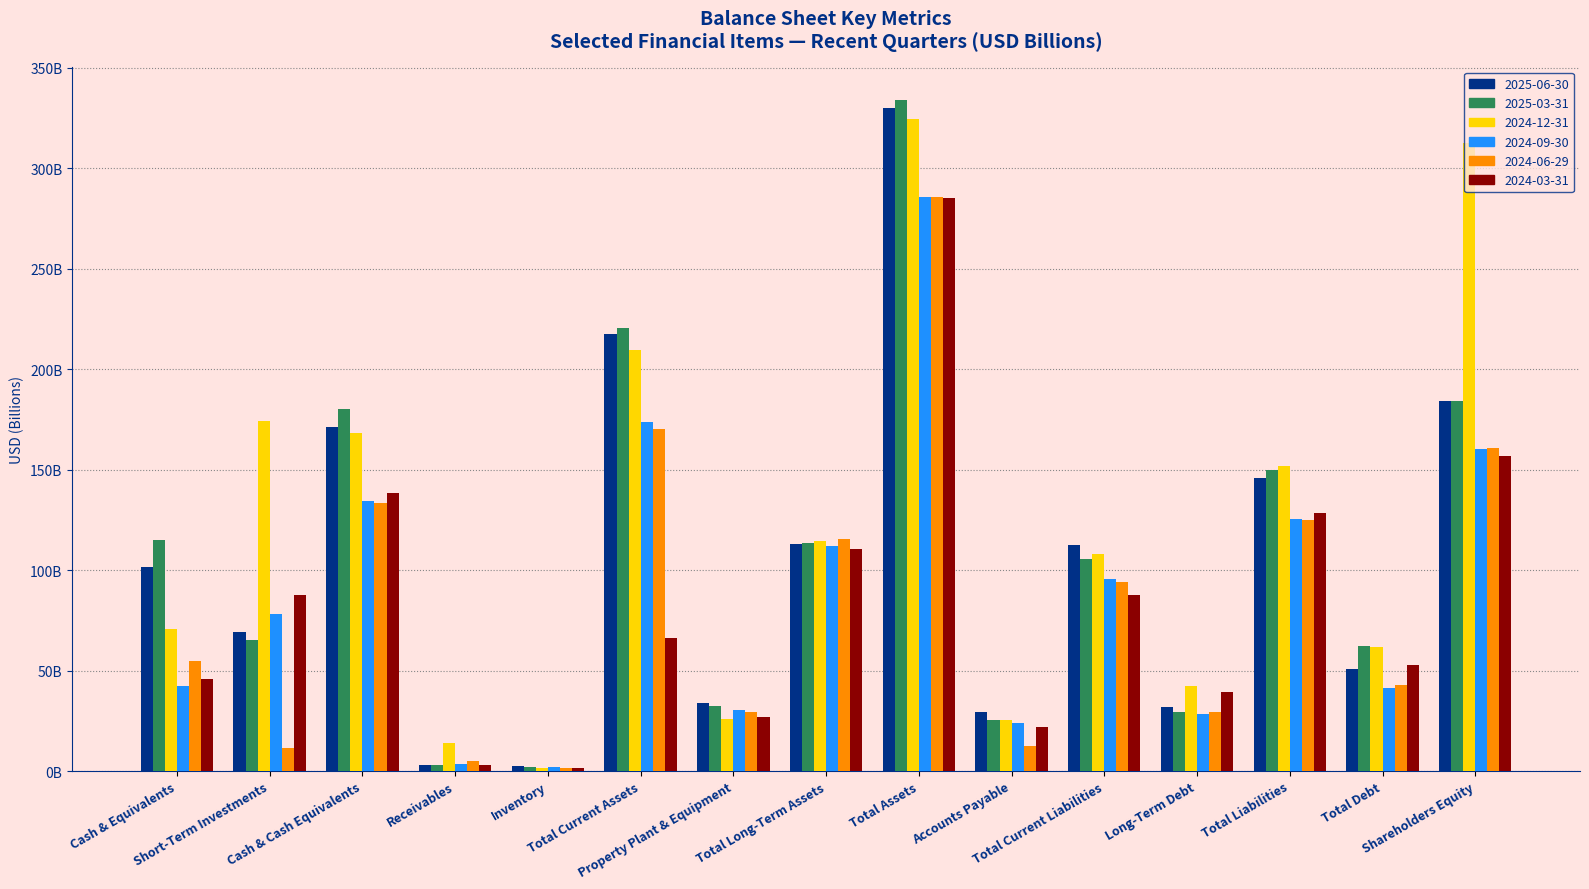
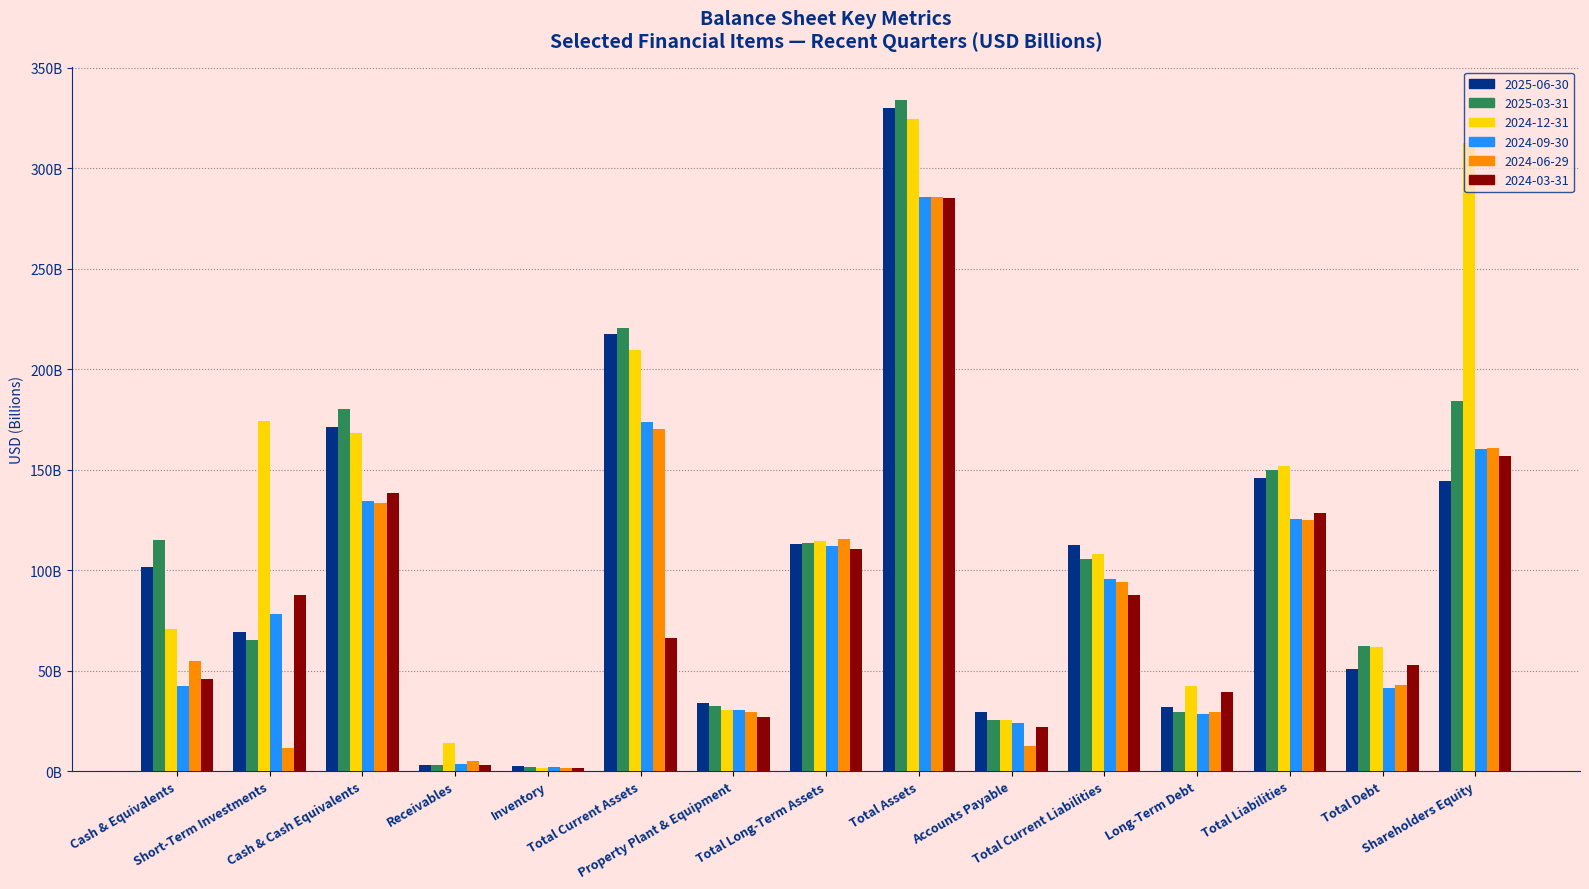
  {
    "2025-06-30": {
      "Cash & Equivalents": 102000000000,
      "Short-Term Investments": 69000000000,
      "Cash & Cash Equivalents": 171000000000,
      "Receivables": 3000000000,
      "Inventory": 2000000000,
      "Total Current Assets": 217000000000,
      "Property Plant & Equipment": 34000000000,
      "Total Long-Term Assets": 113000000000,
      "Total Assets": 330000000000,
      "Accounts Payable": 29000000000,
      "Total Current Liabilities": 112000000000,
      "Long-Term Debt": 32000000000,
      "Total Liabilities": 146000000000,
      "Total Debt": 51000000000,
-     "Shareholders Equity": 184000000000
+     "Shareholders Equity": 145000000000
    },
    "2025-03-31": {
      "Cash & Equivalents": 115000000000,
      "Short-Term Investments": 65000000000,
      "Cash & Cash Equivalents": 180000000000,
      "Receivables": 3000000000,
      "Inventory": 2000000000,
      "Total Current Assets": 221000000000,
      "Property Plant & Equipment": 32000000000,
      "Total Long-Term Assets": 113000000000,
      "Total Assets": 334000000000,
      "Accounts Payable": 25000000000,
      "Total Current Liabilities": 106000000000,
      "Long-Term Debt": 29000000000,
      "Total Liabilities": 150000000000,
      "Total Debt": 62000000000,
      "Shareholders Equity": 184000000000
    },
    "2024-12-31": {
      "Cash & Equivalents": 71000000000,
      "Short-Term Investments": 174000000000,
      "Cash & Cash Equivalents": 168000000000,
      "Receivables": 14000000000,
      "Inventory": 2000000000,
      "Total Current Assets": 210000000000,
-     "Property Plant & Equipment": 26000000000,
+     "Property Plant & Equipment": 30000000000,
      "Total Long-Term Assets": 115000000000,
      "Total Assets": 324000000000,
      "Accounts Payable": 25000000000,
      "Total Current Liabilities": 108000000000,
      "Long-Term Debt": 42000000000,
      "Total Liabilities": 152000000000,
      "Total Debt": 62000000000
    },
    "2024-09-30": {
      "Cash & Equivalents": 42000000000,
      "Short-Term Investments": 78000000000,
      "Cash & Cash Equivalents": 134000000000,
      "Receivables": 3000000000,
      "Inventory": 2000000000,
      "Total Current Assets": 174000000000,
      "Property Plant & Equipment": 30000000000,
      "Total Long-Term Assets": 112000000000,
      "Total Assets": 286000000000,
      "Accounts Payable": 24000000000,
      "Total Current Liabilities": 95000000000,
      "Long-Term Debt": 28000000000,
      "Total Liabilities": 126000000000,
      "Total Debt": 41000000000,
      "Shareholders Equity": 160000000000
    },
    "2024-06-29": {
      "Cash & Equivalents": 55000000000,
      "Short-Term Investments": 11000000000,
      "Cash & Cash Equivalents": 133000000000,
      "Receivables": 5000000000,
      "Inventory": 1000000000,
      "Total Current Assets": 170000000000,
      "Property Plant & Equipment": 29000000000,
      "Total Long-Term Assets": 115000000000,
      "Total Assets": 286000000000,
      "Accounts Payable": 12000000000,
      "Total Current Liabilities": 94000000000,
      "Long-Term Debt": 29000000000,
      "Total Liabilities": 125000000000,
      "Total Debt": 43000000000,
      "Shareholders Equity": 161000000000
    },
    "2024-03-31": {
      "Cash & Equivalents": 46000000000,
      "Short-Term Investments": 88000000000,
      "Cash & Cash Equivalents": 139000000000,
      "Receivables": 3000000000,
      "Inventory": 1000000000,
      "Total Current Assets": 66000000000,
      "Property Plant & Equipment": 27000000000,
      "Total Long-Term Assets": 111000000000,
      "Total Assets": 285000000000,
      "Accounts Payable": 22000000000,
      "Total Current Liabilities": 88000000000,
      "Long-Term Debt": 40000000000,
      "Total Liabilities": 129000000000,
      "Total Debt": 53000000000,
      "Shareholders Equity": 157000000000
    }
  }
